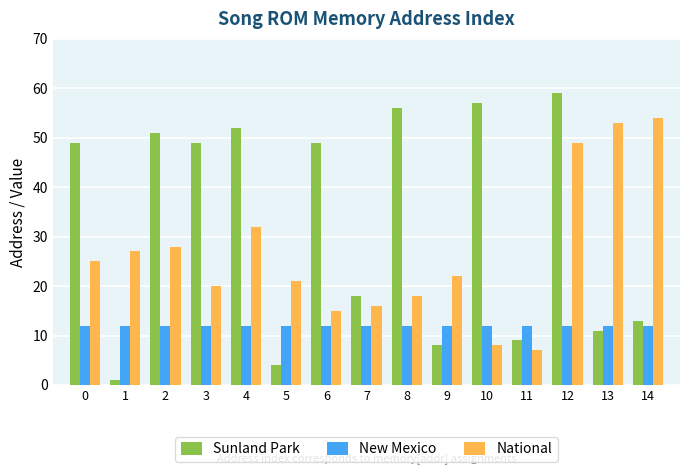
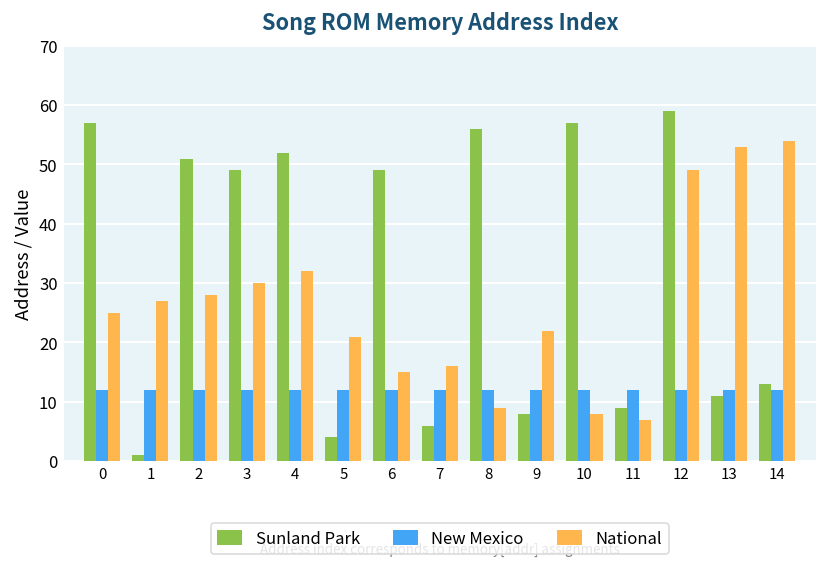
  {
    "Sunland Park": {
-     "0": 49,
+     "0": 57,
      "1": 1,
      "2": 51,
      "3": 49,
      "4": 52,
      "5": 4,
      "6": 49,
-     "7": 18,
+     "7": 6,
      "8": 56,
      "9": 8,
      "10": 57,
      "11": 9,
      "12": 59,
      "13": 11,
      "14": 13
    },
    "New Mexico": {
      "0": 12,
      "1": 12,
      "2": 12,
      "3": 12,
      "4": 12,
      "5": 12,
      "6": 12,
      "7": 12,
      "8": 12,
      "9": 12,
      "10": 12,
      "11": 12,
      "12": 12,
      "13": 12,
      "14": 12
    },
    "National": {
      "0": 25,
      "1": 27,
      "2": 28,
-     "3": 20,
+     "3": 30,
      "4": 32,
      "5": 21,
      "6": 15,
      "7": 16,
-     "8": 18,
+     "8": 9,
      "9": 22,
      "10": 8,
      "11": 7,
      "12": 49,
      "13": 53,
      "14": 54
    }
  }
